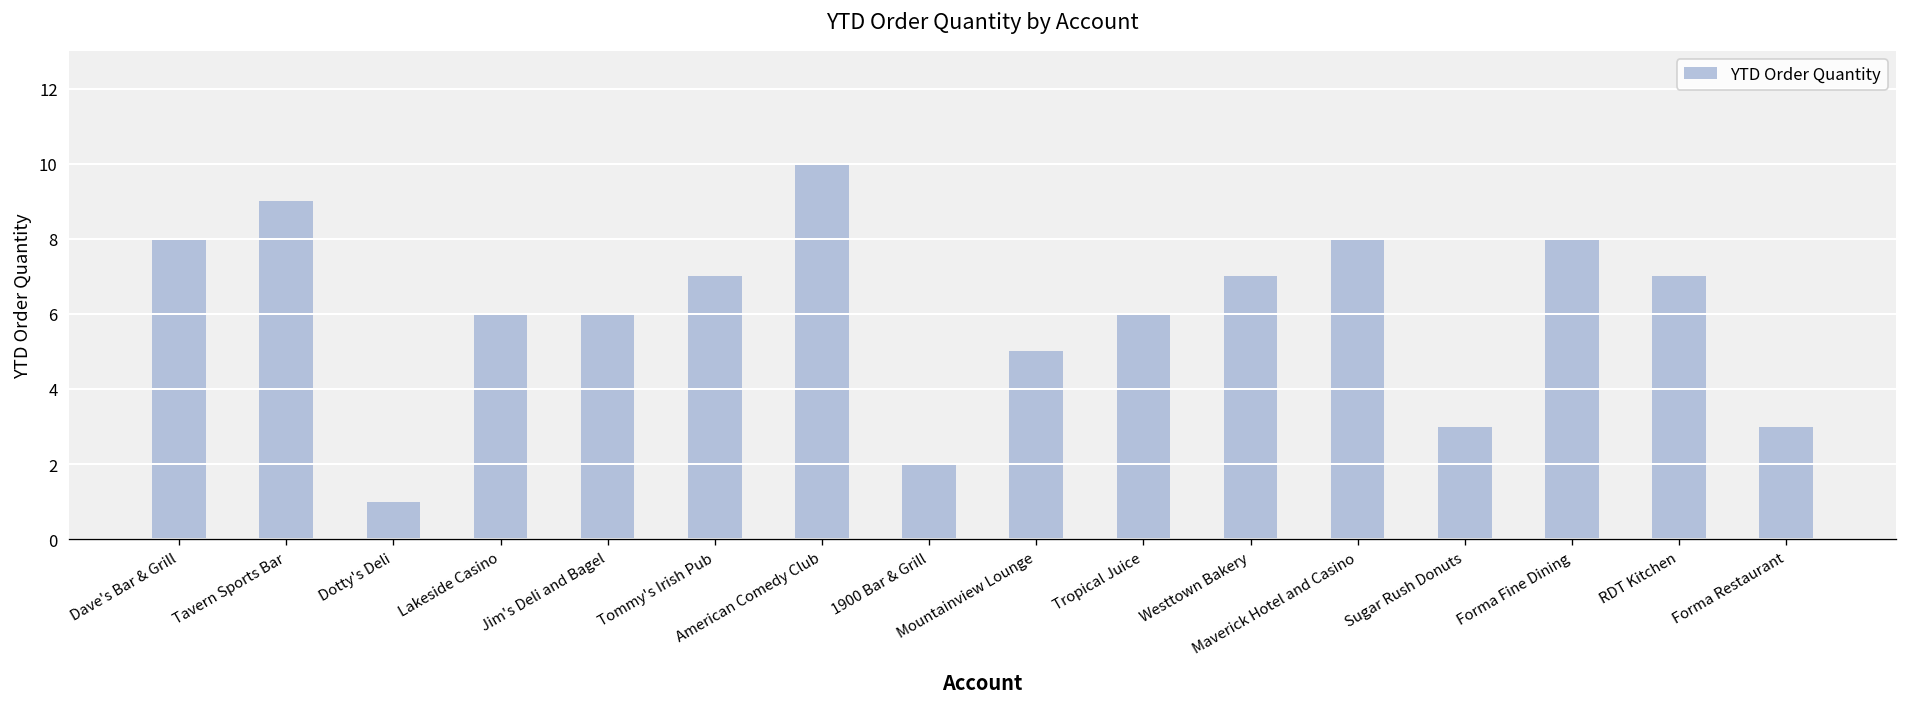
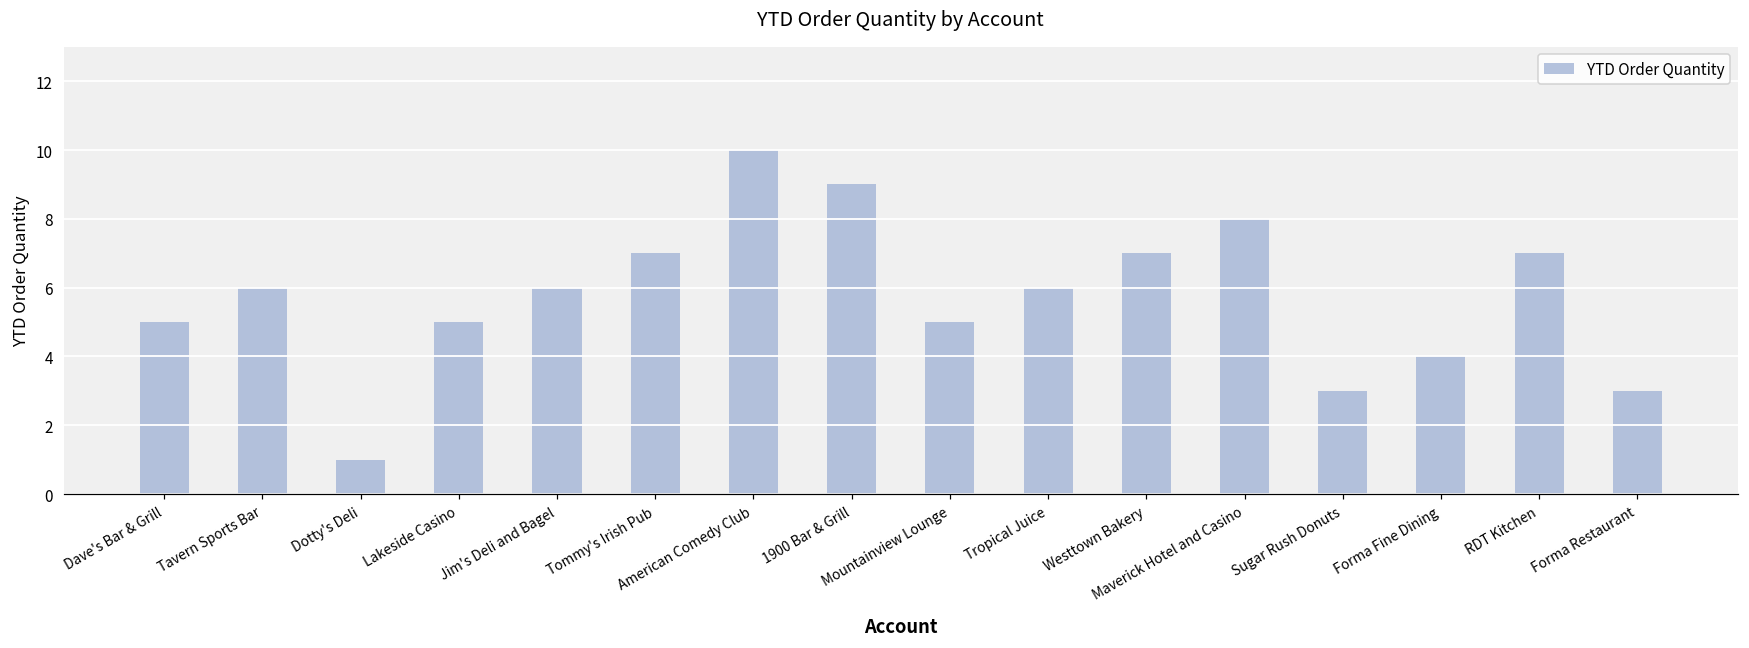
  {
-   "Dave's Bar & Grill": 8,
-   "Tavern Sports Bar": 9,
+   "Dave's Bar & Grill": 5,
+   "Tavern Sports Bar": 6,
    "Dotty's Deli": 1,
-   "Lakeside Casino": 6,
+   "Lakeside Casino": 5,
    "Jim's Deli and Bagel": 6,
    "Tommy's Irish Pub": 7,
    "American Comedy Club": 10,
-   "1900 Bar & Grill": 2,
+   "1900 Bar & Grill": 9,
    "Mountainview Lounge": 5,
    "Tropical Juice": 6,
    "Westtown Bakery": 7,
    "Maverick Hotel and Casino": 8,
    "Sugar Rush Donuts": 3,
-   "Forma Fine Dining": 8,
+   "Forma Fine Dining": 4,
    "RDT Kitchen": 7,
    "Forma Restaurant": 3
  }
